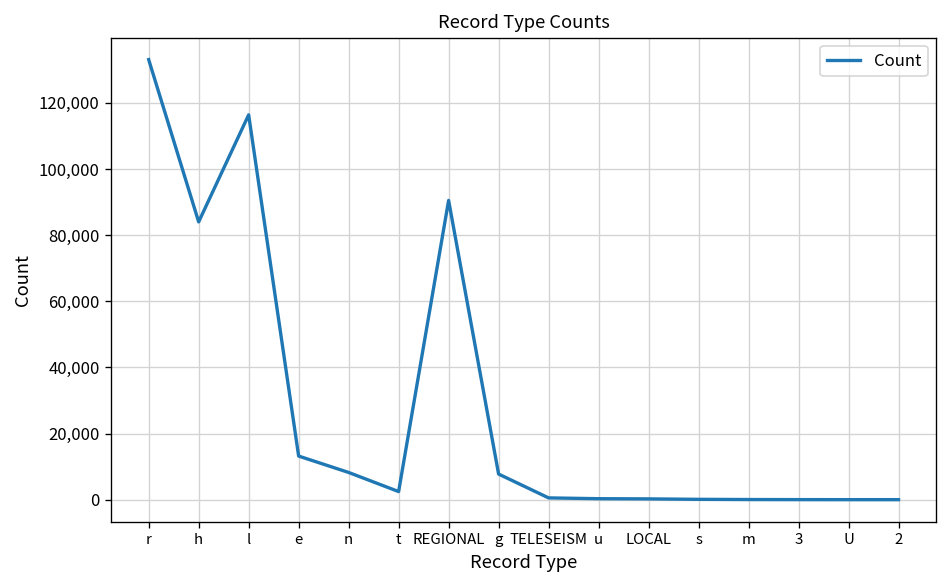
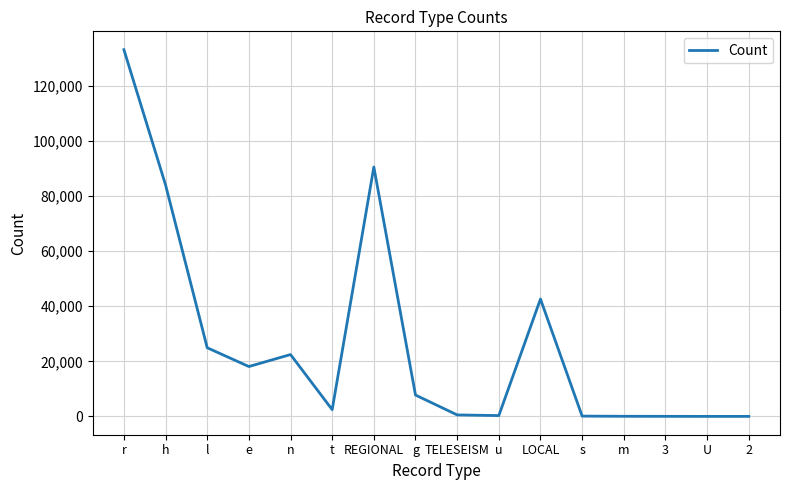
  {
    "r": "133,000",
    "h": "84,000",
-   "l": "116,000",
-   "e": "13,000",
-   "n": "8,000",
+   "l": "25,000",
+   "e": "18,000",
+   "n": "22,000",
    "t": "2,000",
    "REGIONAL": "91,000",
    "g": "8,000",
    "TELESEISM": "1,000",
    "u": "0",
-   "LOCAL": "0",
+   "LOCAL": "43,000",
    "s": "0",
    "m": "0",
    "3": "0",
    "U": "0",
    "2": "0"
  }
